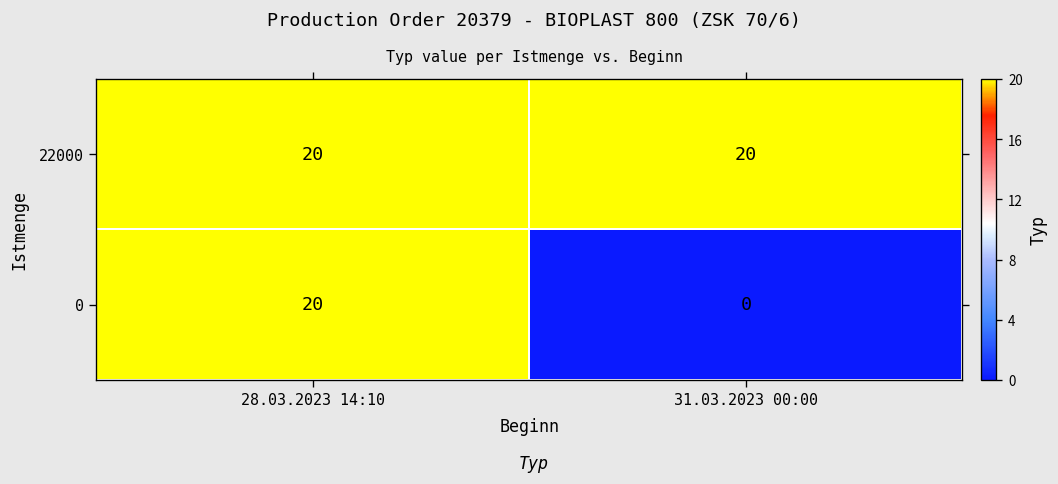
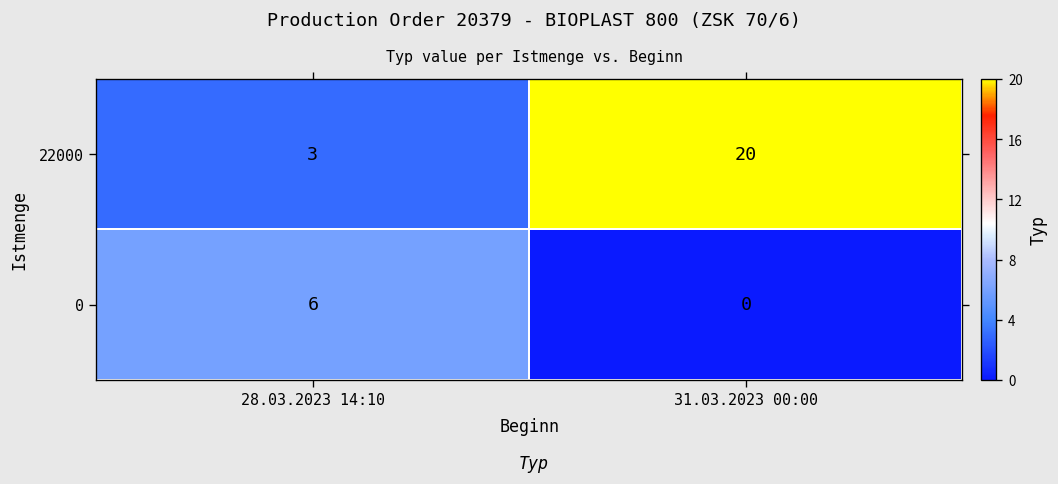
  {
    "22000": {
-     "28.03.2023 14:10": 20,
+     "28.03.2023 14:10": 3,
      "31.03.2023 00:00": 20
    },
    "0": {
-     "28.03.2023 14:10": 20,
+     "28.03.2023 14:10": 6,
      "31.03.2023 00:00": 0
    }
  }
